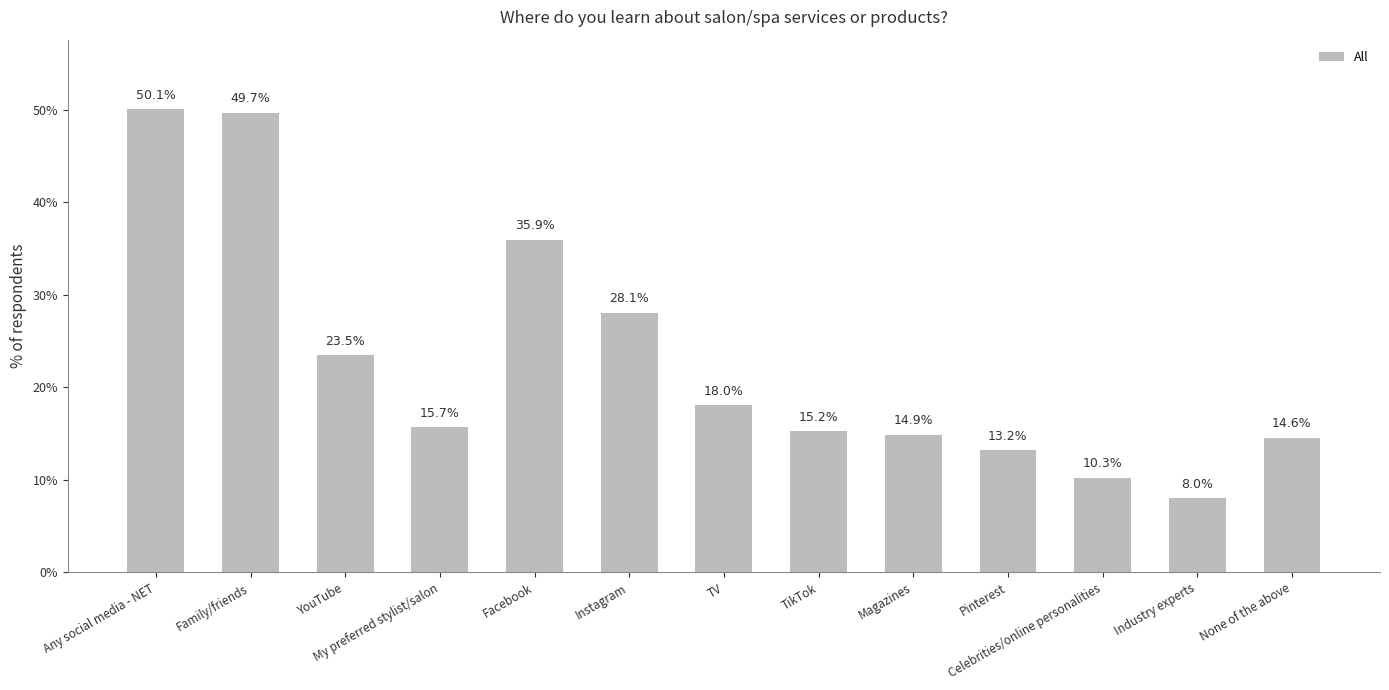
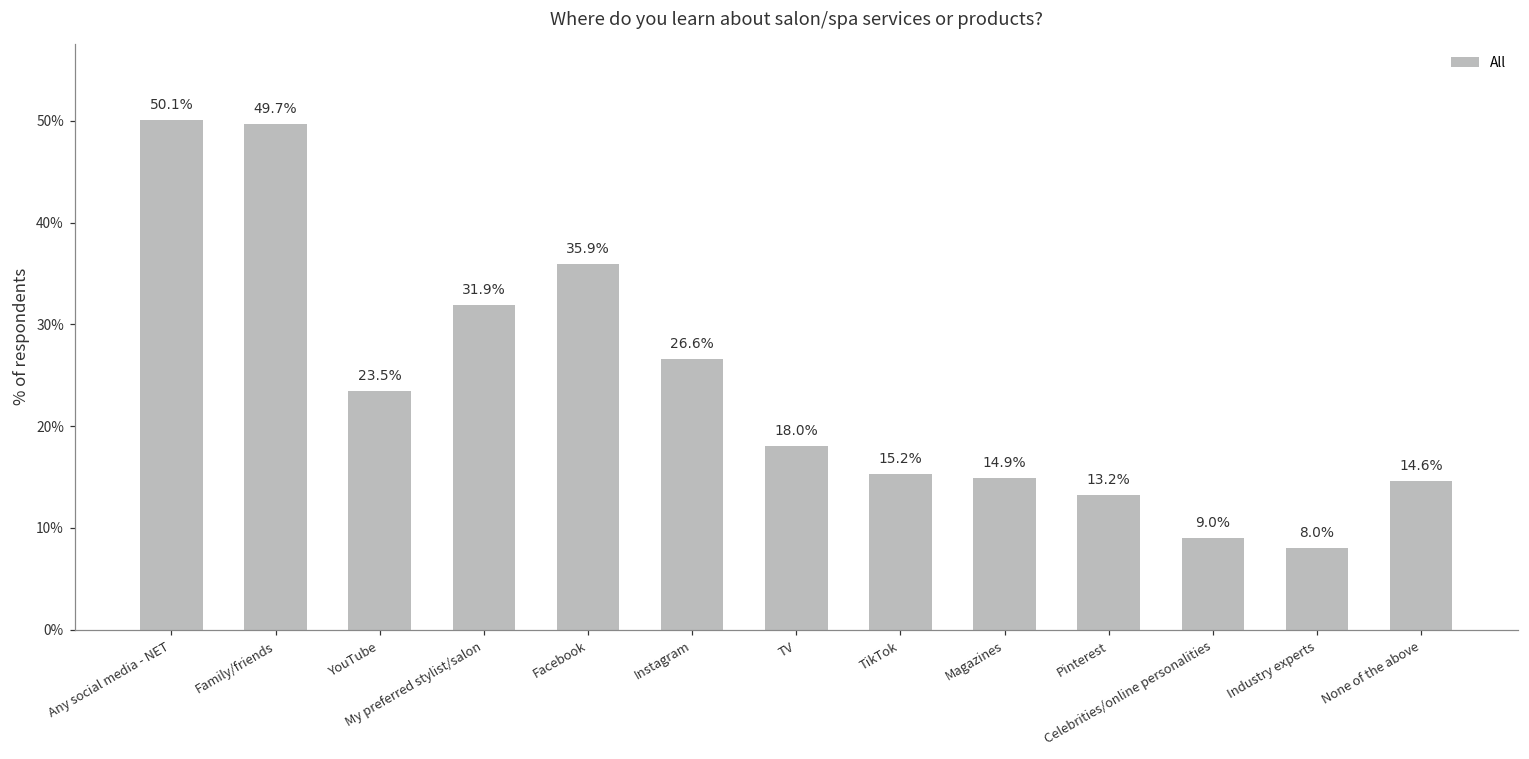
  {
    "Any social media - NET": "50.1%",
    "Family/friends": "49.7%",
    "YouTube": "23.5%",
-   "My preferred stylist/salon": "15.7%",
+   "My preferred stylist/salon": "31.9%",
    "Facebook": "35.9%",
-   "Instagram": "28.1%",
+   "Instagram": "26.6%",
    "TV": "18.0%",
    "TikTok": "15.2%",
    "Magazines": "14.9%",
    "Pinterest": "13.2%",
-   "Celebrities/online personalities": "10.3%",
+   "Celebrities/online personalities": "9.0%",
    "Industry experts": "8.0%",
    "None of the above": "14.6%"
  }
